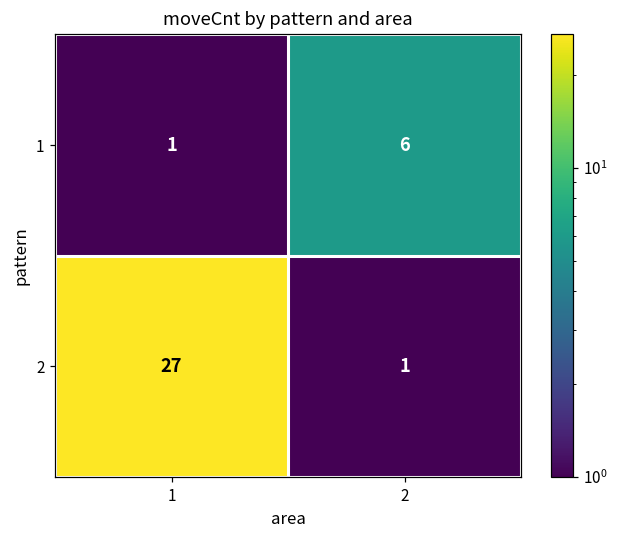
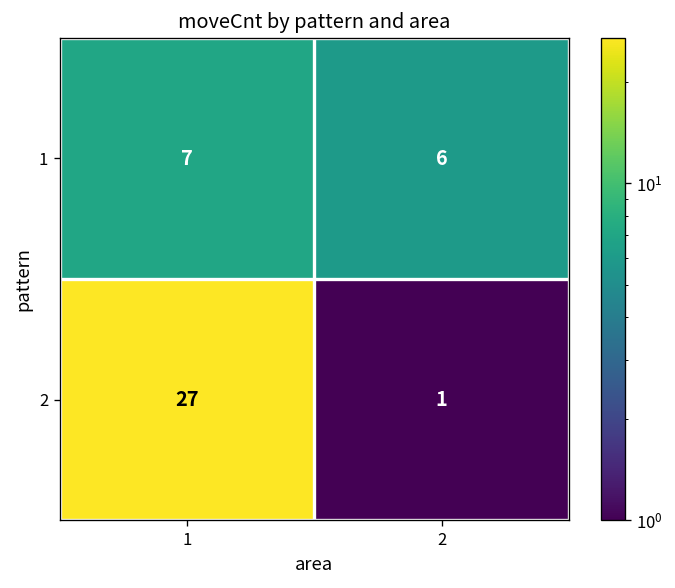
  {
    "1": {
-     "1": 1,
+     "1": 7,
      "2": 6
    },
    "2": {
      "1": 27,
      "2": 1
    }
  }
